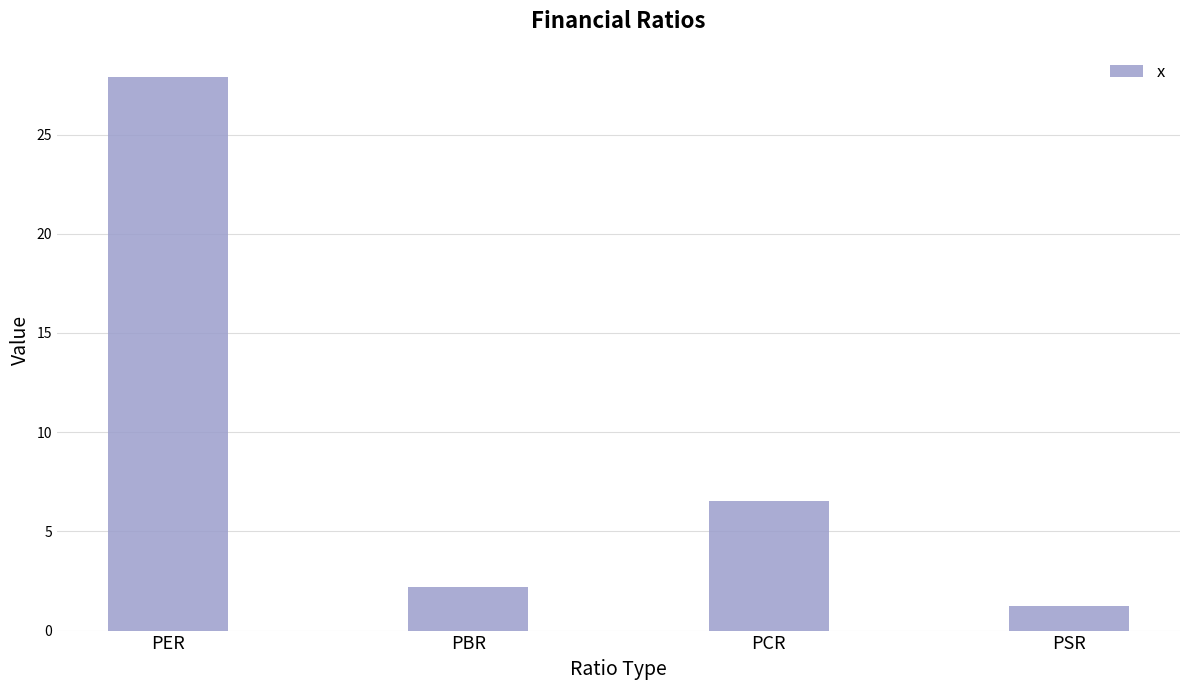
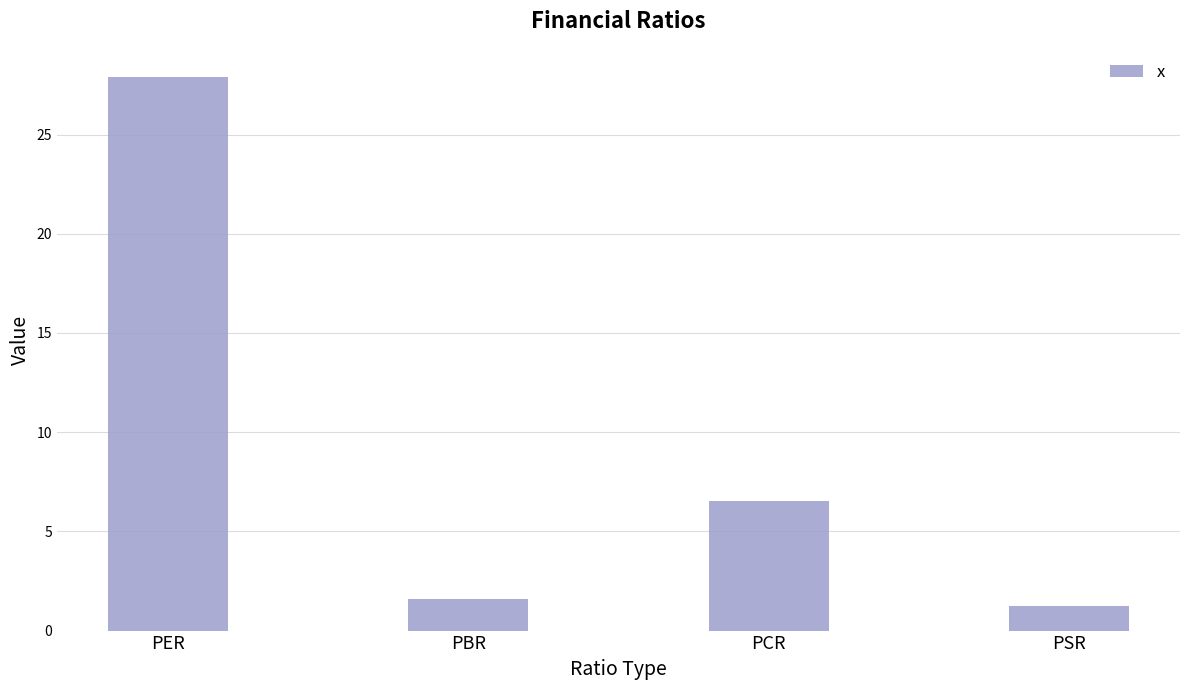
  {
    "PER": 27.9,
-   "PBR": 2.2,
+   "PBR": 1.6,
    "PCR": 6.5,
    "PSR": 1.2
  }
